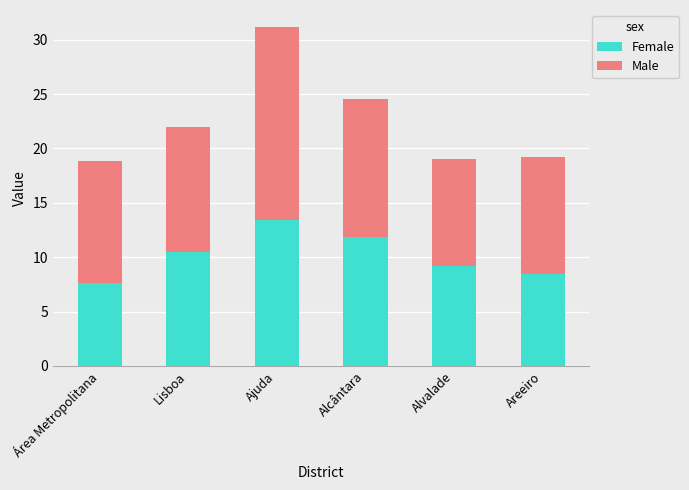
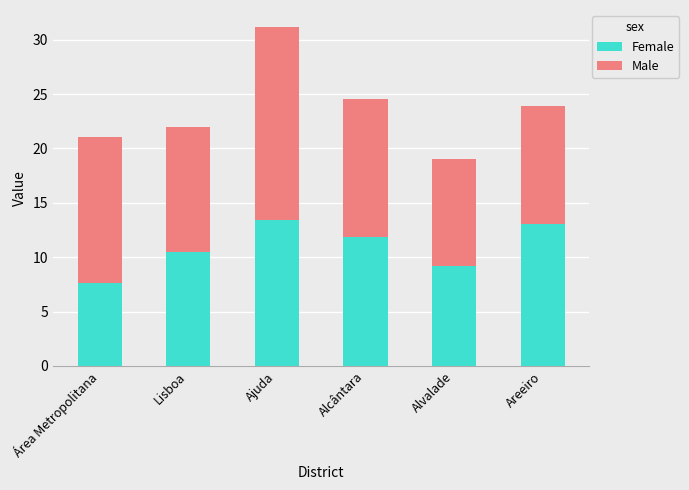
  {
    "Female": {
      "Área Metropolitana": 7.6,
      "Lisboa": 10.5,
      "Ajuda": 13.5,
      "Alcântara": 11.8,
      "Alvalade": 9.2,
-     "Areeiro": 8.4
+     "Areeiro": 13.1
    },
    "Male": {
-     "Área Metropolitana": 11.2,
+     "Área Metropolitana": 13.5,
      "Lisboa": 11.5,
      "Ajuda": 17.7,
      "Alcântara": 12.7,
      "Alvalade": 9.9,
      "Areeiro": 10.8
    }
  }
